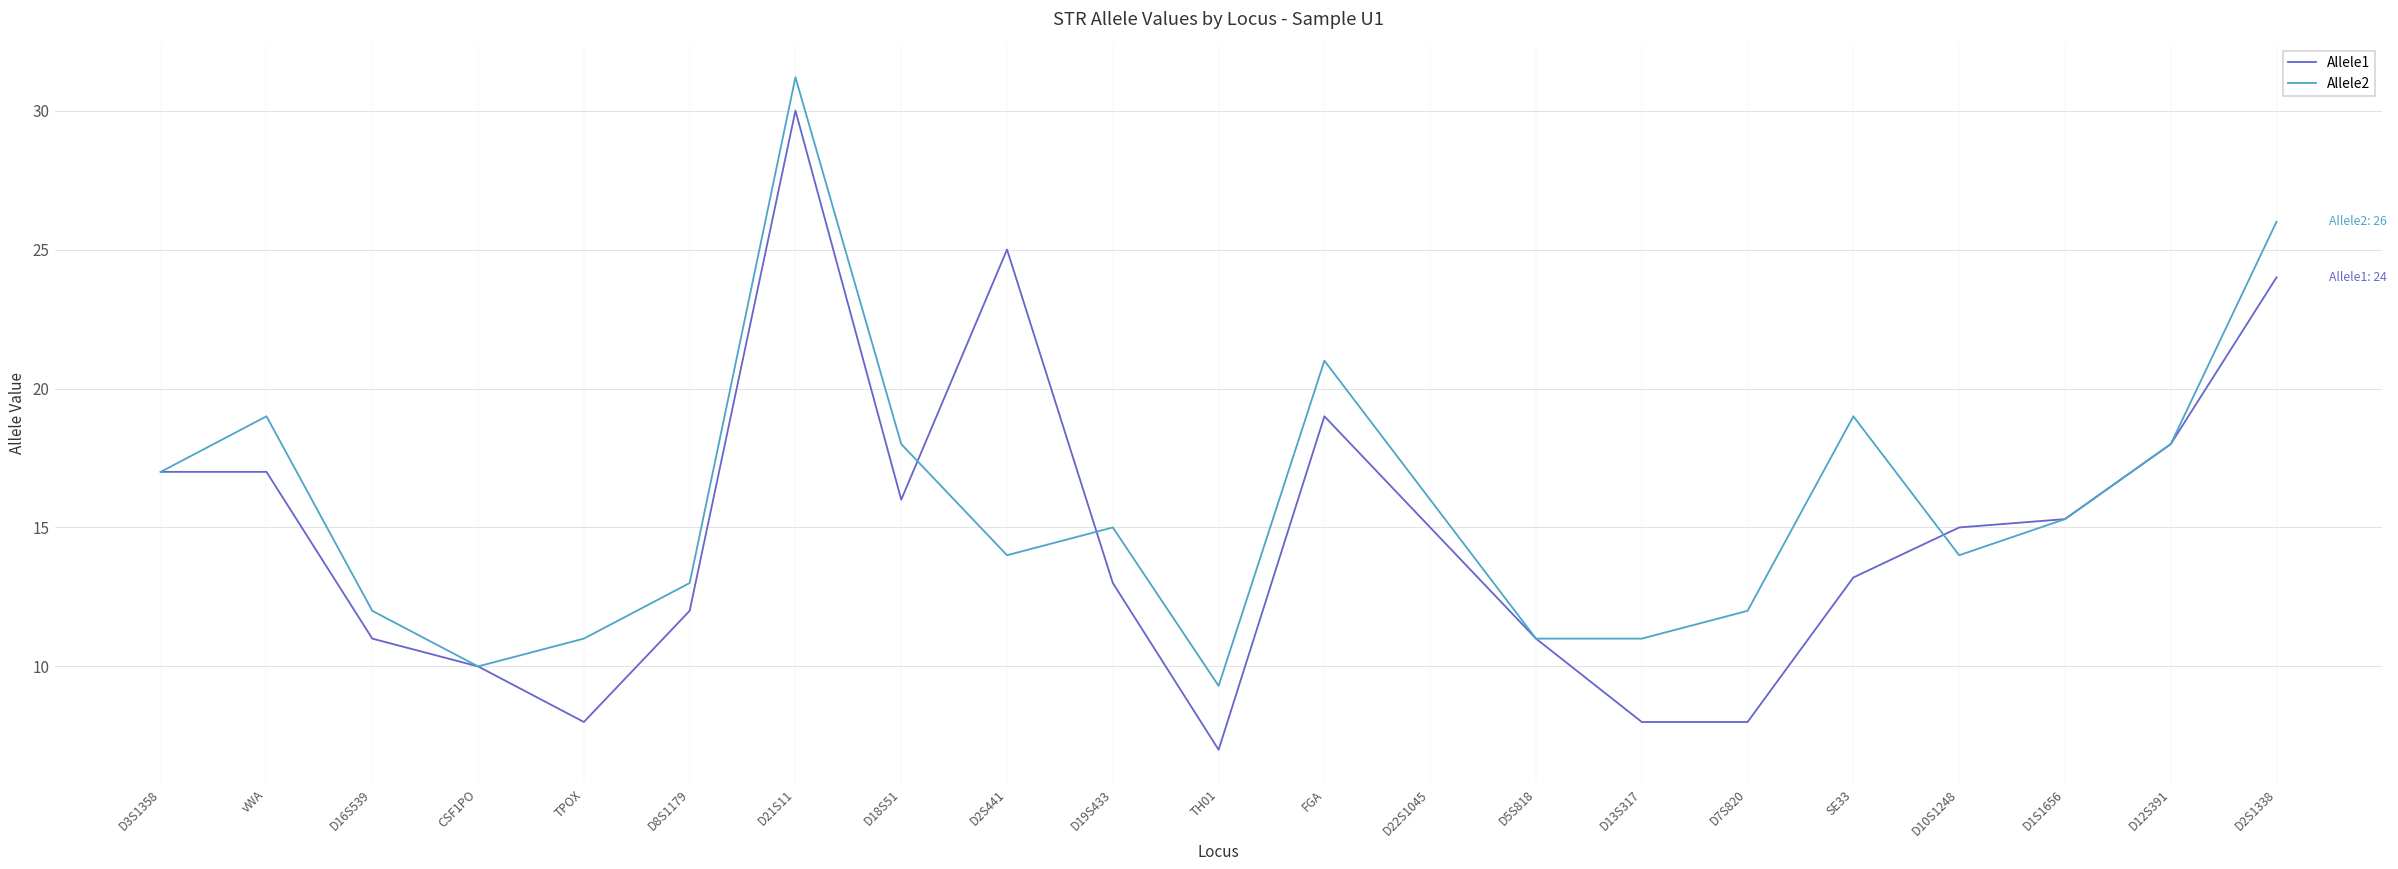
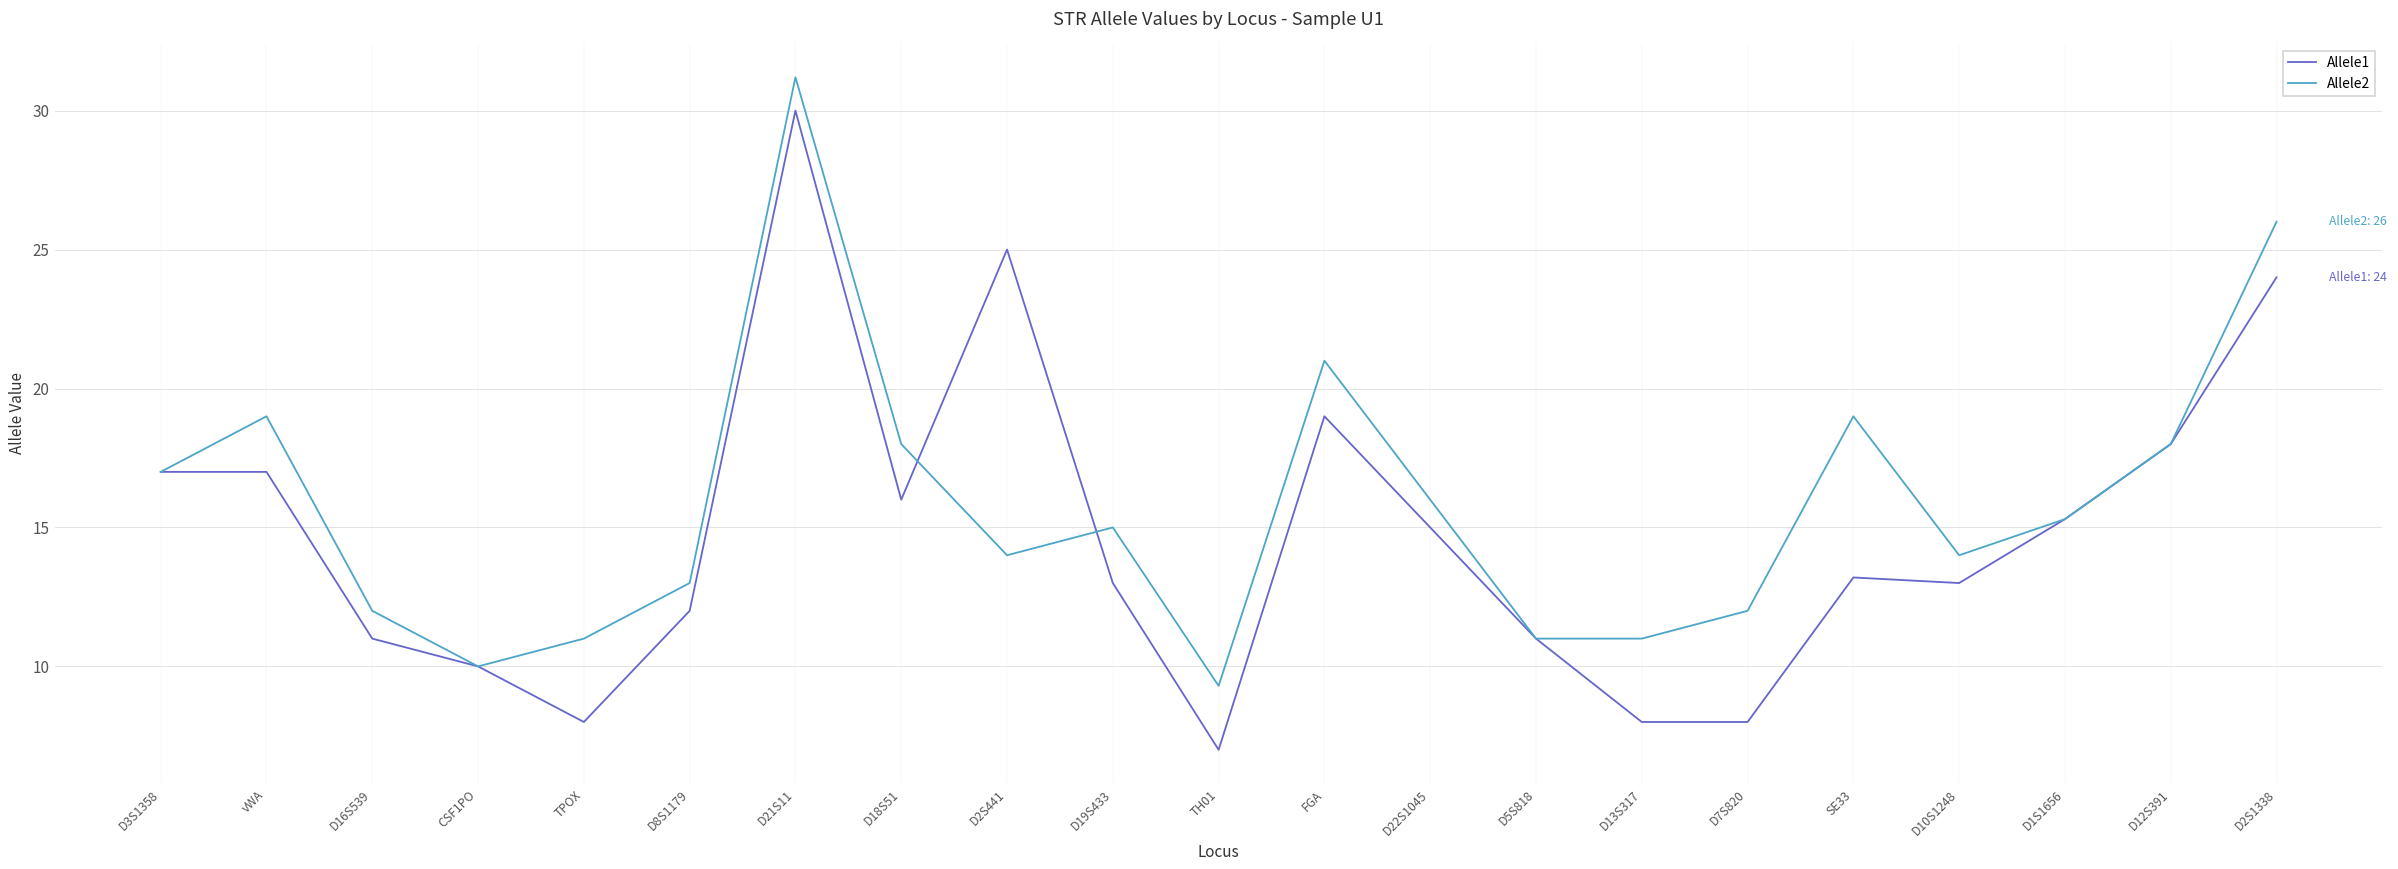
  {
    "Allele1": {
      "vWA": 17,
      "D16S539": 11,
      "TPOX": 8,
      "D8S1179": 12,
      "D21S11": 30,
      "D18S51": 16,
      "D2S441": 25,
      "D19S433": 13,
      "TH01": 7,
      "FGA": 19,
      "D22S1045": 15,
      "D13S317": 8,
      "D7S820": 8,
      "SE33": 13.2,
-     "D10S1248": 15,
+     "D10S1248": 13,
      "D2S1338": 24
    },
    "Allele2": {
      "vWA": 19,
      "D16S539": 12,
      "TPOX": 11,
      "D8S1179": 13,
      "D21S11": 31.2,
      "D18S51": 18,
      "D2S441": 14,
      "D19S433": 15,
      "TH01": 9.3,
      "FGA": 21,
      "D22S1045": 16,
      "D13S317": 11,
      "D7S820": 12,
      "SE33": 19,
      "D10S1248": 14,
      "D2S1338": 26
    }
  }
